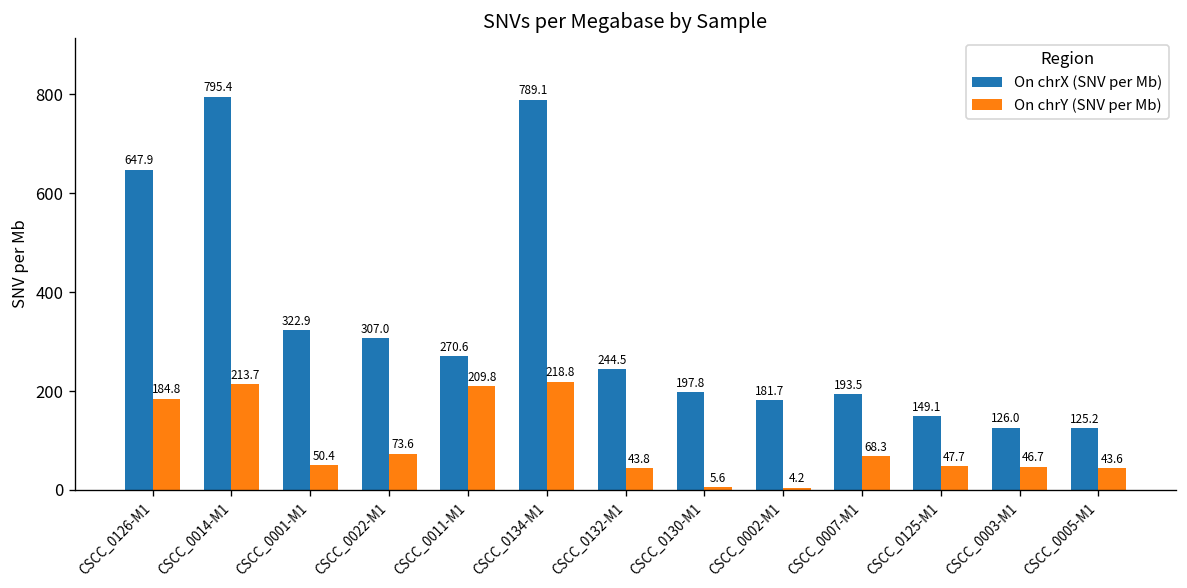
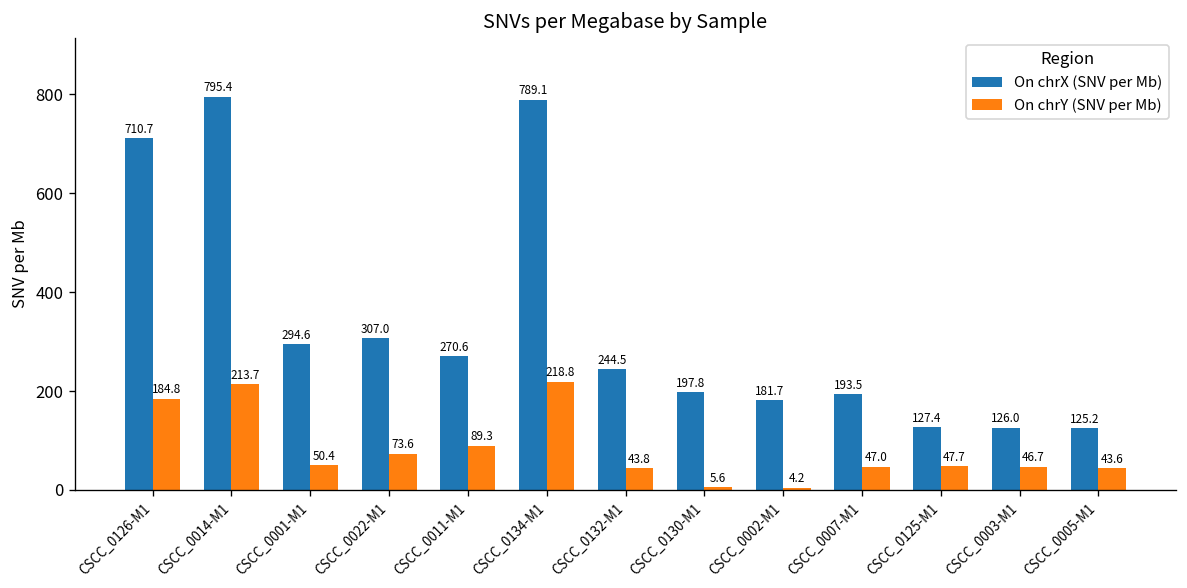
  {
    "On chrX (SNV per Mb)": {
-     "CSCC_0126-M1": 647.9,
+     "CSCC_0126-M1": 710.7,
      "CSCC_0014-M1": 795.4,
-     "CSCC_0001-M1": 322.9,
+     "CSCC_0001-M1": 294.6,
      "CSCC_0022-M1": 307.0,
      "CSCC_0011-M1": 270.6,
      "CSCC_0134-M1": 789.1,
      "CSCC_0132-M1": 244.5,
      "CSCC_0130-M1": 197.8,
      "CSCC_0002-M1": 181.7,
      "CSCC_0007-M1": 193.5,
-     "CSCC_0125-M1": 149.1,
+     "CSCC_0125-M1": 127.4,
      "CSCC_0003-M1": 126.0,
      "CSCC_0005-M1": 125.2
    },
    "On chrY (SNV per Mb)": {
      "CSCC_0126-M1": 184.8,
      "CSCC_0014-M1": 213.7,
      "CSCC_0001-M1": 50.4,
      "CSCC_0022-M1": 73.6,
-     "CSCC_0011-M1": 209.8,
+     "CSCC_0011-M1": 89.3,
      "CSCC_0134-M1": 218.8,
      "CSCC_0132-M1": 43.8,
      "CSCC_0130-M1": 5.6,
      "CSCC_0002-M1": 4.2,
-     "CSCC_0007-M1": 68.3,
+     "CSCC_0007-M1": 47.0,
      "CSCC_0125-M1": 47.7,
      "CSCC_0003-M1": 46.7,
      "CSCC_0005-M1": 43.6
    }
  }
